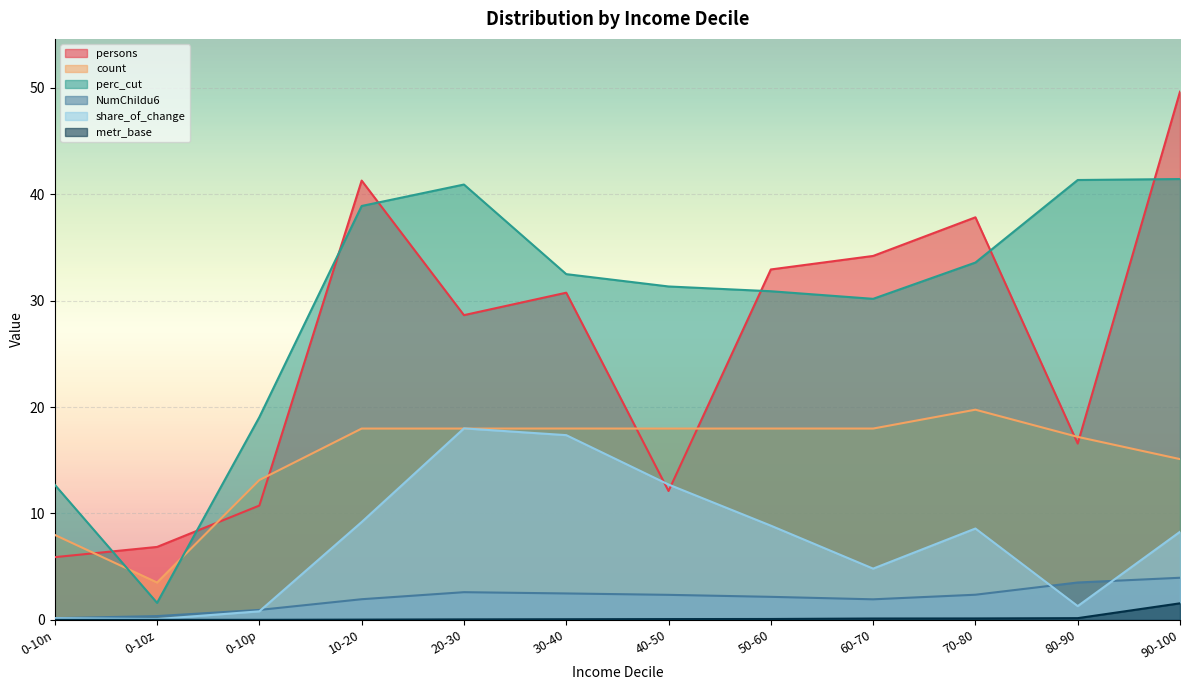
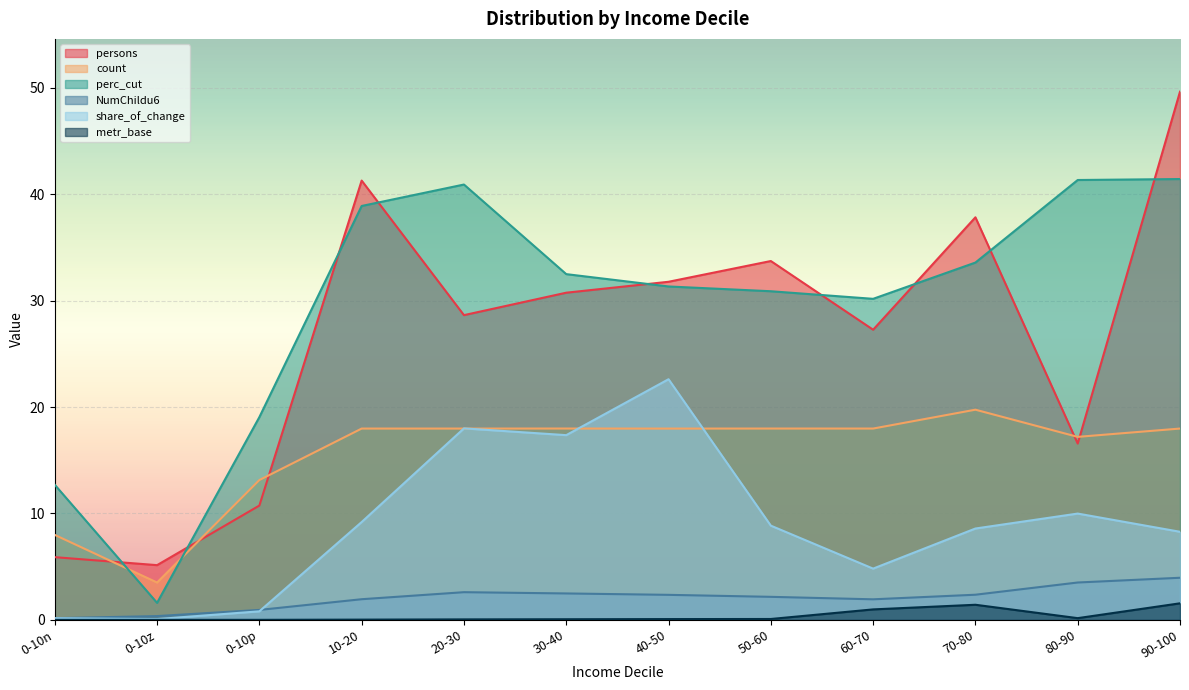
  {
    "persons": {
      "0-10n": 5.9,
-     "0-10z": 6.9,
+     "0-10z": 5.1,
      "0-10p": 10.7,
      "10-20": 41.3,
      "20-30": 28.6,
      "30-40": 30.7,
-     "40-50": 12.1,
-     "50-60": 32.9,
-     "60-70": 34.2,
+     "40-50": 31.8,
+     "50-60": 33.7,
+     "60-70": 27.3,
      "70-80": 37.8,
      "80-90": 16.6,
      "90-100": 49.6
    },
    "count": {
      "0-10n": 8.0,
      "0-10z": 3.5,
      "0-10p": 13.1,
      "10-20": 18.0,
      "30-40": 18.0,
      "40-50": 18.0,
      "50-60": 18.0,
      "60-70": 18.0,
      "70-80": 19.8,
      "80-90": 17.2,
-     "90-100": 15.1
+     "90-100": 18.0
    },
    "share_of_change": {
      "10-20": 9.2,
      "30-40": 17.4,
-     "40-50": 12.7,
+     "40-50": 22.6,
      "50-60": 8.9,
      "60-70": 4.8,
      "70-80": 8.6,
-     "80-90": 1.3,
+     "80-90": 10.0,
      "90-100": 8.3
    },
    "metr_base": {
      "0-10p": 0.0,
      "10-20": 0.0,
      "20-30": 0.0,
      "30-40": 0.1,
      "40-50": 0.1,
      "50-60": 0.1,
-     "60-70": 0.1,
-     "70-80": 0.1,
+     "60-70": 1.0,
+     "70-80": 1.4,
      "80-90": 0.2,
      "90-100": 1.6
    }
  }
